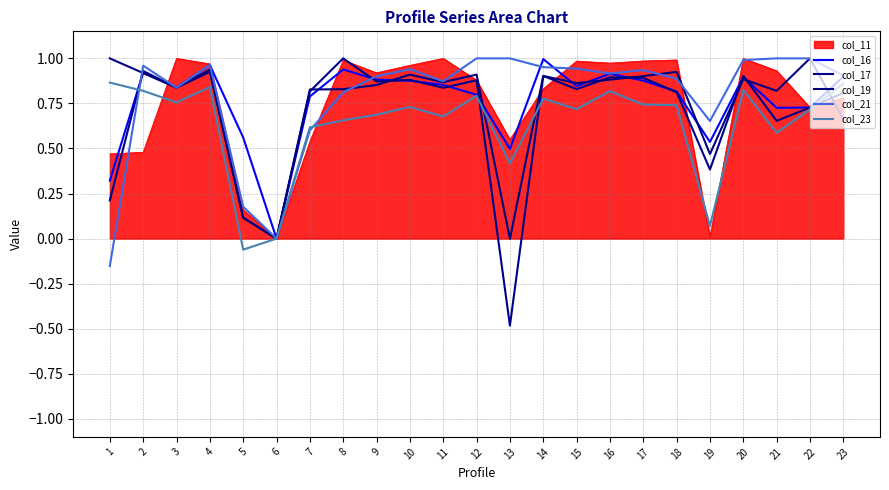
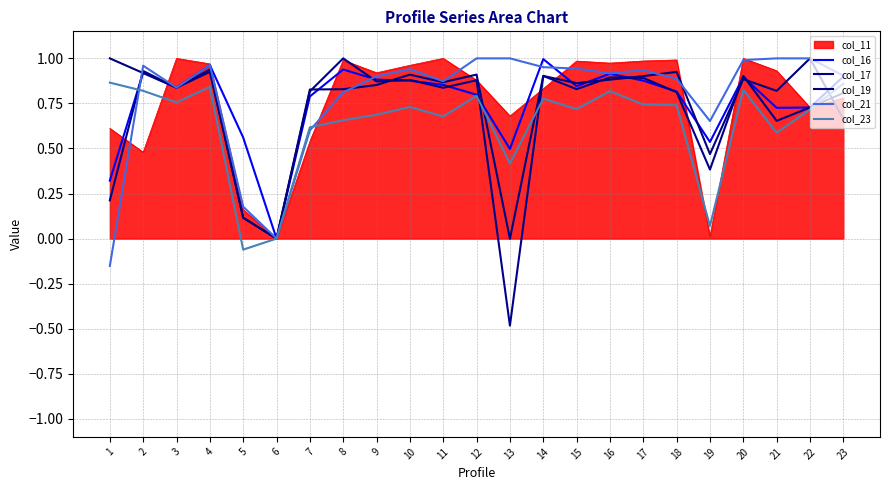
  {
    "col_11": {
-     "1": 0.47,
+     "1": 0.61,
      "2": 0.48,
      "3": 1.00,
      "5": 0.16,
      "7": 0.54,
      "9": 0.92,
      "10": 0.96,
      "11": 1.00,
-     "13": 0.55,
+     "13": 0.68,
      "14": 0.83,
      "15": 0.98,
      "16": 0.97,
      "17": 0.99,
      "18": 0.99,
      "19": 0.01,
      "21": 0.93
    },
    "col_16": {
      "1": 0.32,
      "5": 0.56,
      "7": 0.79,
      "8": 0.94,
      "11": 0.85,
      "13": 0.50,
      "14": 1.00,
      "15": 0.85,
      "17": 0.88,
      "19": 0.54,
      "21": 0.73
    }
  }
